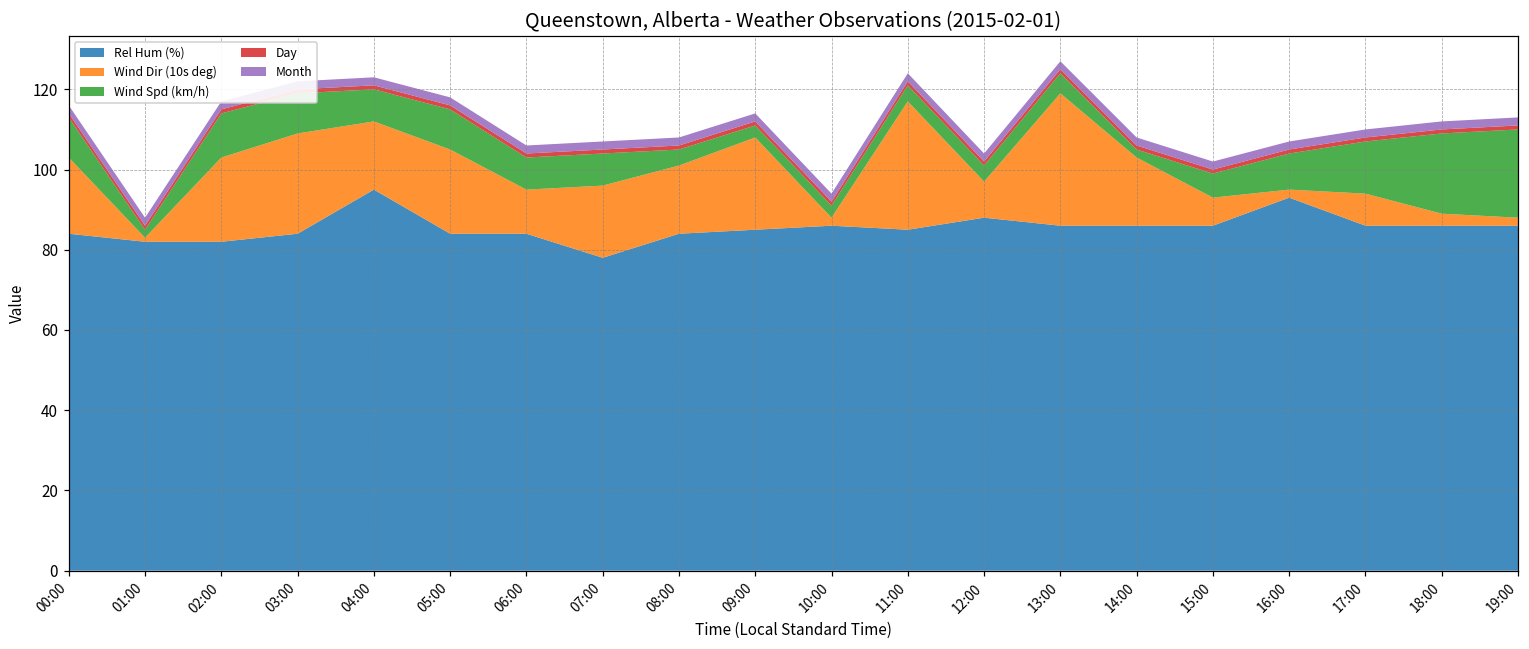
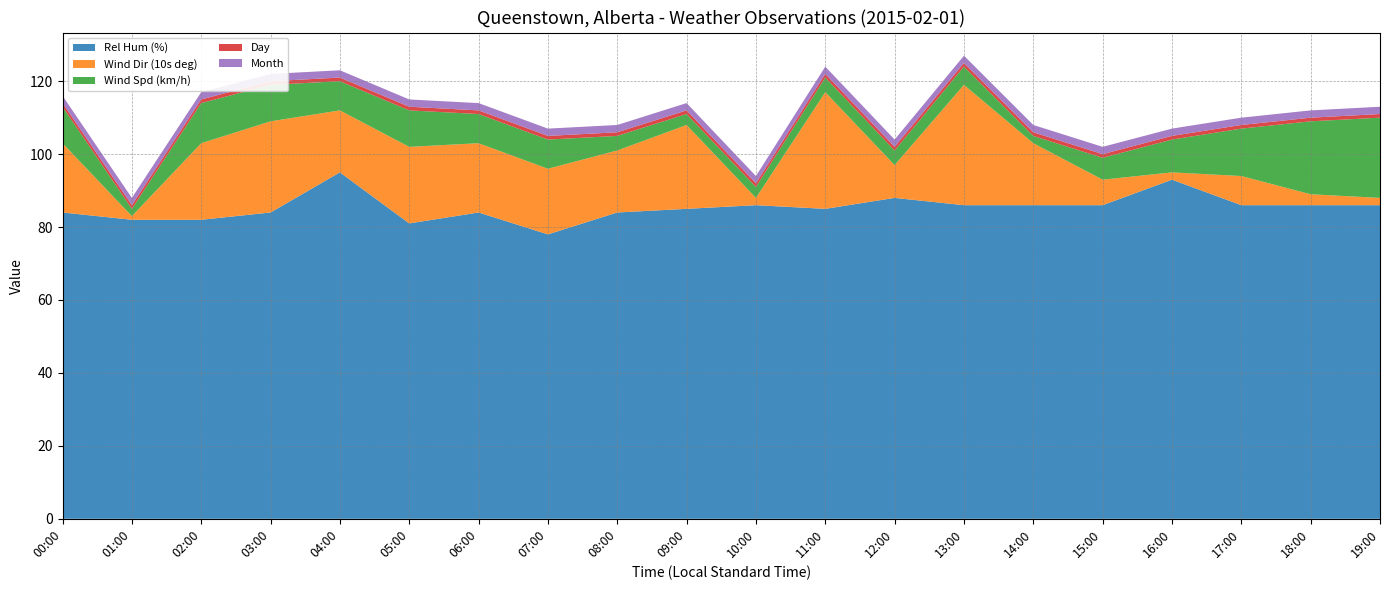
  {
    "Rel Hum (%)": {
      "00:00": 84,
      "01:00": 82,
      "02:00": 82,
      "03:00": 84,
      "04:00": 95,
-     "05:00": 84,
+     "05:00": 81,
      "06:00": 84,
      "07:00": 78,
      "08:00": 84,
      "09:00": 85,
      "10:00": 86,
      "11:00": 85,
      "12:00": 88,
      "13:00": 86,
      "14:00": 86,
      "15:00": 86,
      "16:00": 93,
      "17:00": 86,
      "18:00": 86,
      "19:00": 86
    },
    "Wind Dir (10s deg)": {
      "00:00": 19,
      "01:00": 1,
      "02:00": 21,
      "03:00": 25,
      "04:00": 17,
      "05:00": 21,
-     "06:00": 11,
+     "06:00": 19,
      "07:00": 18,
      "08:00": 17,
      "09:00": 23,
      "10:00": 2,
      "11:00": 32,
      "12:00": 9,
      "13:00": 33,
      "14:00": 17,
      "15:00": 7,
      "16:00": 2,
      "17:00": 8,
      "18:00": 3,
      "19:00": 2
    },
    "Wind Spd (km/h)": {
      "00:00": 10,
      "01:00": 2,
      "02:00": 11,
      "04:00": 8,
      "05:00": 10,
      "06:00": 8,
      "07:00": 8,
      "08:00": 4,
      "09:00": 3,
      "10:00": 3,
      "11:00": 4,
      "12:00": 4,
      "13:00": 5,
      "14:00": 2,
      "15:00": 6,
      "16:00": 9,
      "17:00": 13,
      "18:00": 20,
      "19:00": 22
    },
    "Day": {
      "00:00": 1,
      "01:00": 1,
      "02:00": 1,
      "04:00": 1,
      "05:00": 1,
      "06:00": 1,
      "07:00": 1,
      "08:00": 1,
      "09:00": 1,
      "10:00": 1,
      "11:00": 1,
      "12:00": 1,
      "13:00": 1,
      "14:00": 1,
      "15:00": 1,
      "16:00": 1,
      "17:00": 1,
      "18:00": 1,
      "19:00": 1
    },
    "Month": {
      "00:00": 2,
      "01:00": 2,
      "02:00": 2,
      "04:00": 2,
      "05:00": 2,
      "06:00": 2,
      "07:00": 2,
      "08:00": 2,
      "09:00": 2,
      "10:00": 2,
      "11:00": 2,
      "12:00": 2,
      "13:00": 2,
      "14:00": 2,
      "15:00": 2,
      "16:00": 2,
      "17:00": 2,
      "18:00": 2,
      "19:00": 2
    }
  }
